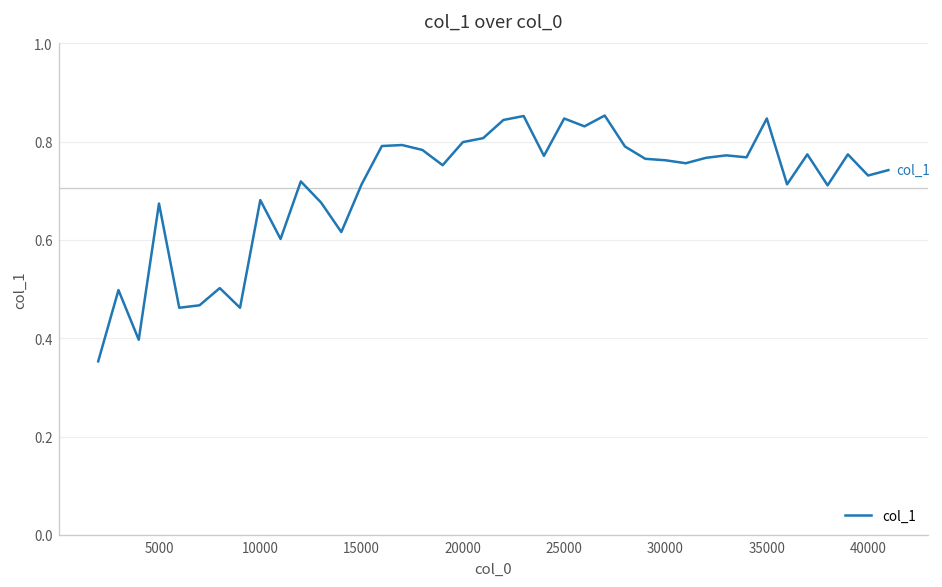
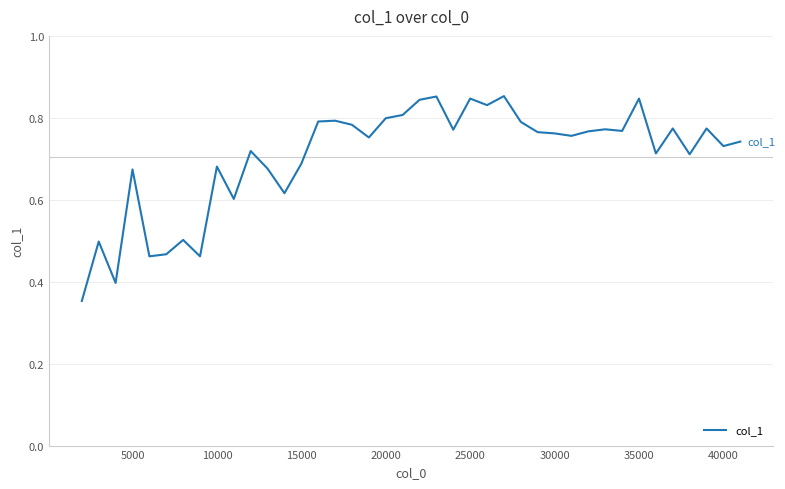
  {
    "5000": 0.67,
    "10000": 0.68,
-   "15000": 0.71,
+   "15000": 0.69,
    "20000": 0.80,
    "25000": 0.85,
    "30000": 0.76,
    "35000": 0.85
  }
